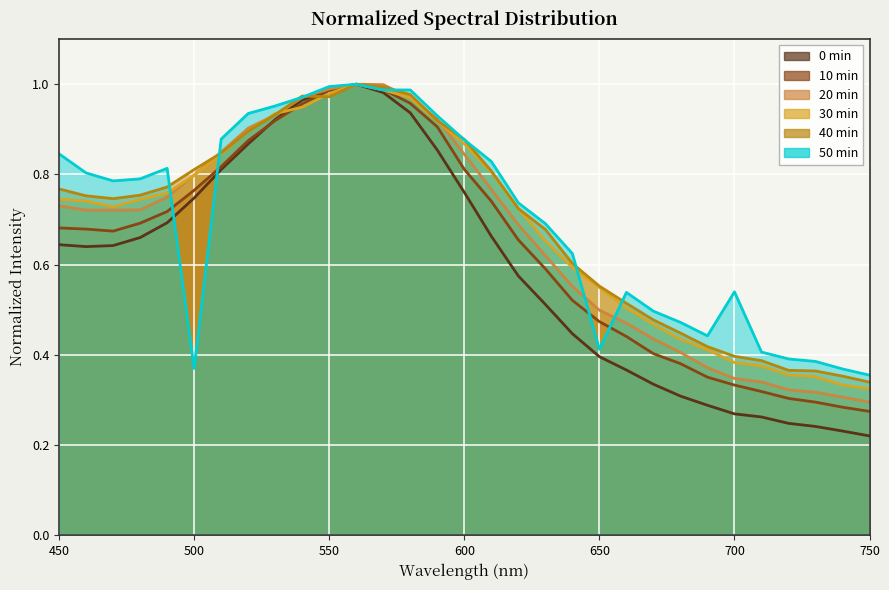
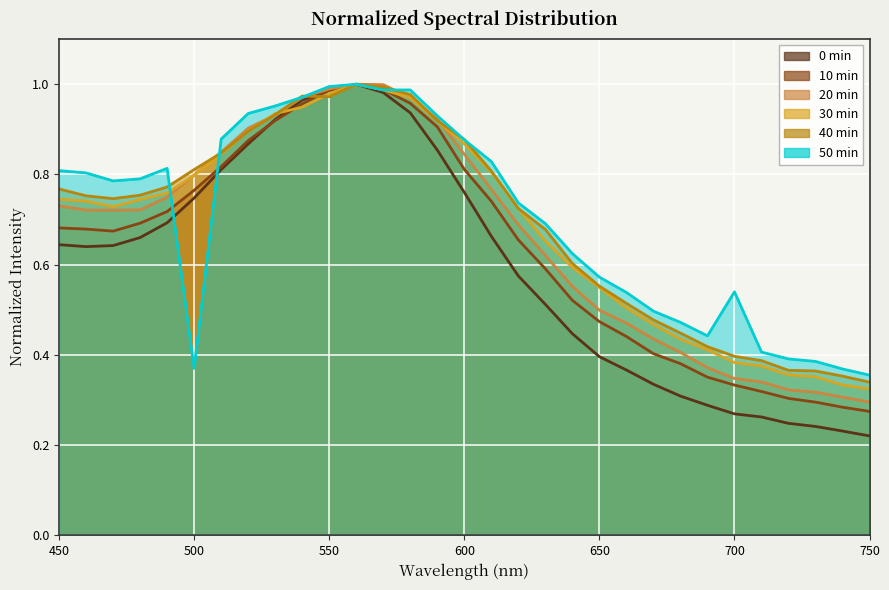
  {
    "50 min": {
-     "450": 0.85,
+     "450": 0.81,
      "500": 0.37,
-     "650": 0.41,
+     "650": 0.57,
      "700": 0.54,
      "750": 0.36
    }
  }
